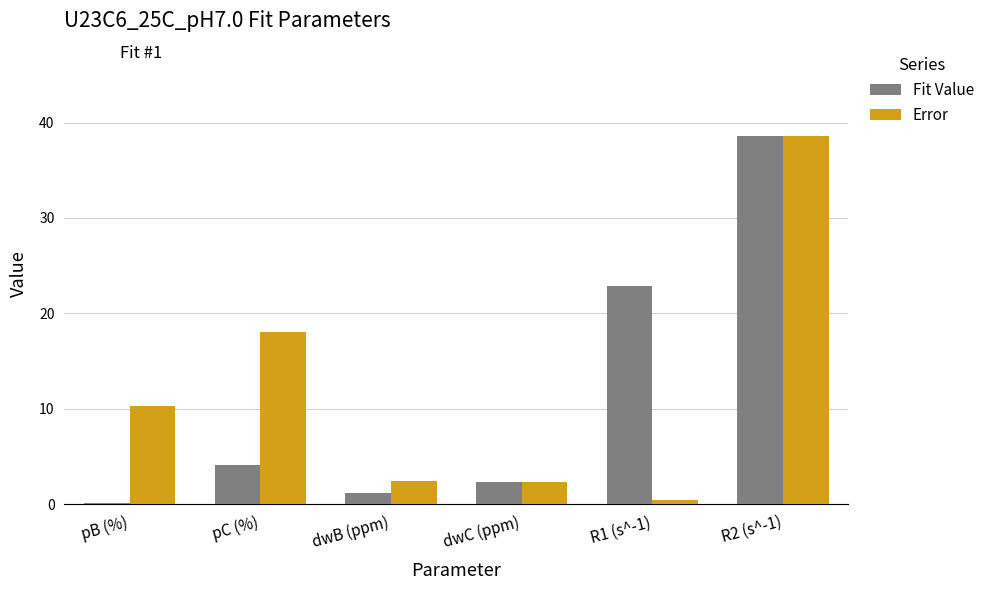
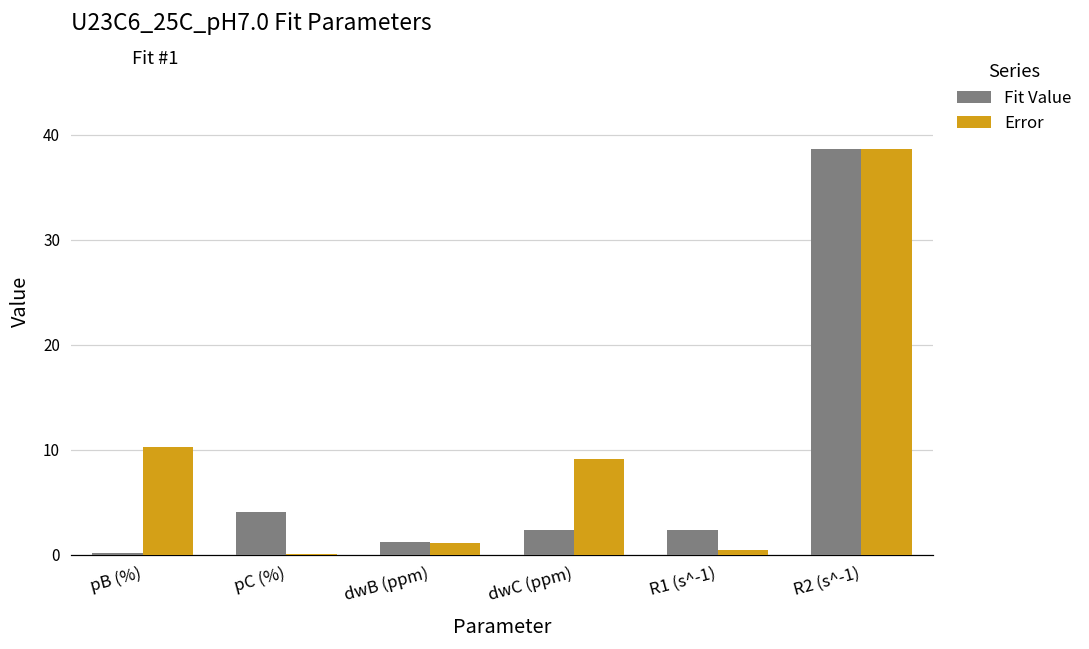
  {
    "Fit Value": {
      "pC (%)": 4,
      "dwB (ppm)": 1,
      "dwC (ppm)": 2,
-     "R1 (s^-1)": 23,
+     "R1 (s^-1)": 2,
      "R2 (s^-1)": 39
    },
    "Error": {
      "pB (%)": 10,
-     "pC (%)": 18,
-     "dwB (ppm)": 2,
-     "dwC (ppm)": 2,
+     "pC (%)": 0,
+     "dwB (ppm)": 1,
+     "dwC (ppm)": 9,
      "R1 (s^-1)": 0,
      "R2 (s^-1)": 39
    }
  }
